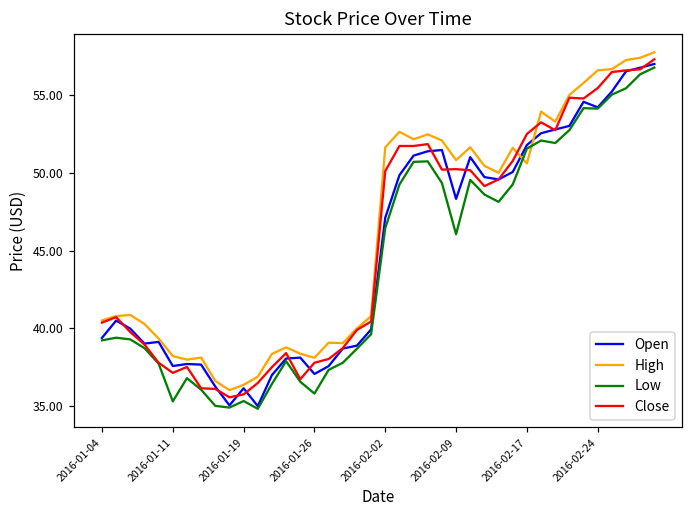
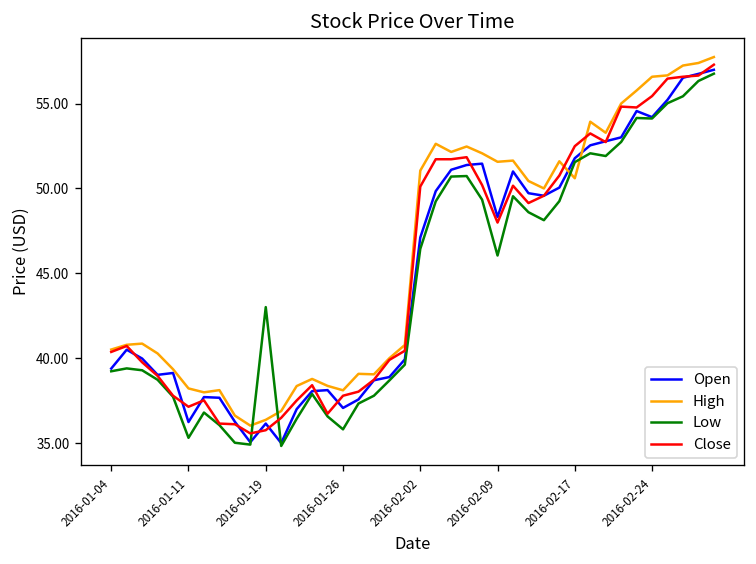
  {
    "Open": {
-     "2016-01-11": 37.6,
+     "2016-01-11": 36.2,
      "2016-01-19": 36.2,
      "2016-01-26": 37.1,
      "2016-02-02": 47.1,
      "2016-02-09": 48.3,
      "2016-02-17": 51.8
    },
    "High": {
      "2016-01-11": 38.2,
      "2016-01-19": 36.4,
      "2016-01-26": 38.1,
-     "2016-02-02": 51.6,
-     "2016-02-09": 50.8,
+     "2016-02-02": 51.1,
+     "2016-02-09": 51.6,
      "2016-02-17": 50.6,
      "2016-02-24": 56.6
    },
    "Low": {
      "2016-01-11": 35.3,
-     "2016-01-19": 35.3,
+     "2016-01-19": 43.0,
      "2016-01-26": 35.8,
      "2016-02-02": 46.4,
      "2016-02-09": 46.1,
      "2016-02-17": 51.6
    },
    "Close": {
      "2016-01-11": 37.1,
      "2016-01-19": 35.8,
      "2016-01-26": 37.8,
      "2016-02-02": 50.1,
-     "2016-02-09": 50.2,
+     "2016-02-09": 48.0,
      "2016-02-17": 52.5,
      "2016-02-24": 55.4
    }
  }
